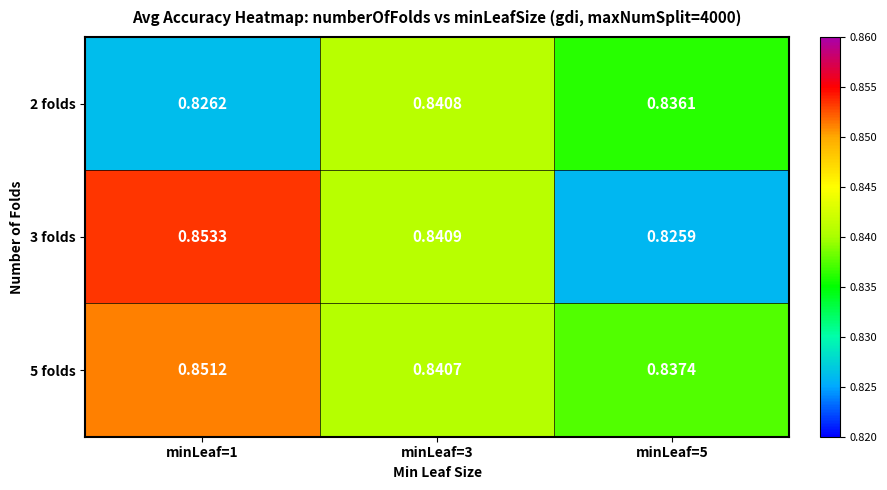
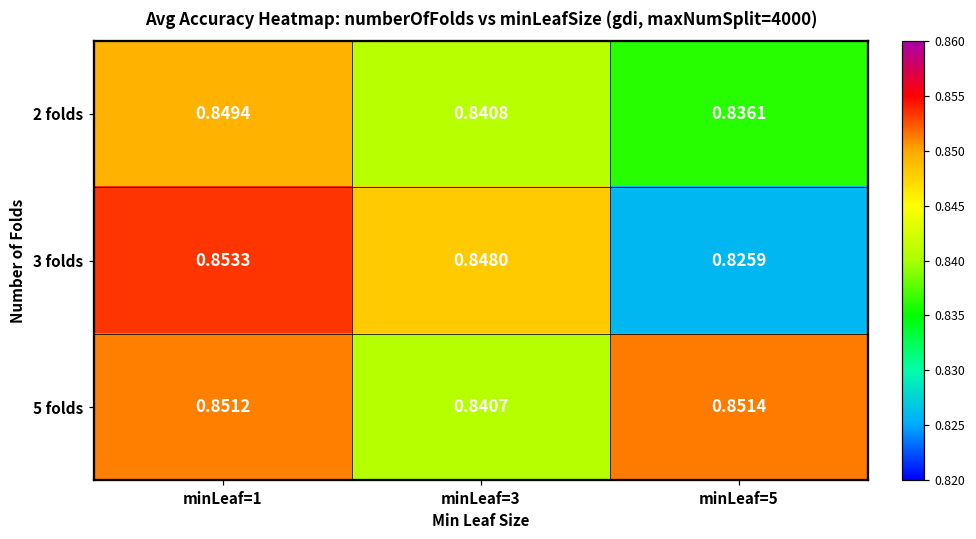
  {
    "2 folds": {
-     "minLeaf=1": 0.8262
+     "minLeaf=1": 0.8494
    },
    "3 folds": {
-     "minLeaf=3": 0.8409
+     "minLeaf=3": 0.8480
    },
    "5 folds": {
-     "minLeaf=5": 0.8374
+     "minLeaf=5": 0.8514
    }
  }
